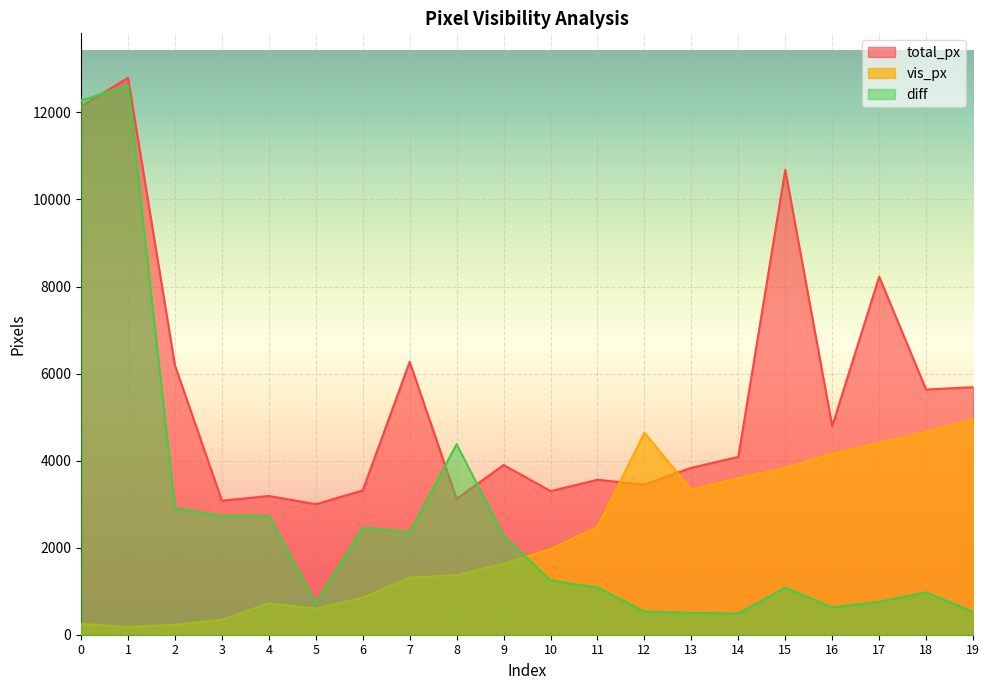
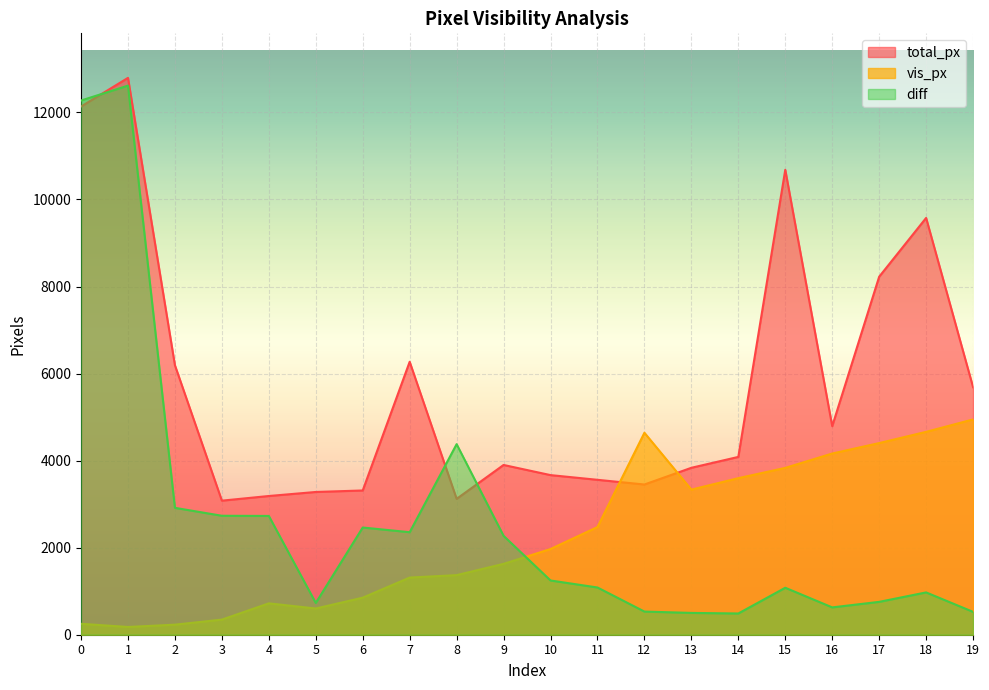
  {
    "total_px": {
      "0": 12100,
      "1": 12800,
      "2": 6200,
      "3": 3100,
      "4": 3200,
-     "5": 3000,
+     "5": 3300,
      "6": 3300,
      "7": 6300,
      "8": 3100,
      "9": 3900,
-     "10": 3300,
+     "10": 3700,
      "11": 3600,
      "12": 3500,
      "13": 3800,
      "14": 4100,
      "15": 10700,
      "16": 4800,
      "17": 8200,
-     "18": 5600,
+     "18": 9600,
      "19": 5700
    },
    "vis_px": {
      "0": 300,
      "1": 200,
      "2": 200,
      "3": 300,
      "4": 700,
      "5": 600,
      "6": 900,
      "7": 1300,
      "8": 1400,
      "9": 1600,
      "10": 2000,
      "11": 2500,
      "12": 4600,
      "13": 3300,
      "14": 3600,
      "15": 3800,
      "16": 4200,
      "17": 4400,
      "18": 4700,
      "19": 4900
    },
    "diff": {
      "0": 12300,
      "1": 12600,
      "2": 2900,
      "3": 2700,
      "4": 2700,
      "5": 700,
      "6": 2500,
      "7": 2400,
      "8": 4400,
      "9": 2300,
      "10": 1200,
      "11": 1100,
      "12": 500,
      "13": 500,
      "14": 500,
      "15": 1100,
      "16": 600,
      "17": 800,
      "18": 1000,
      "19": 500
    }
  }
